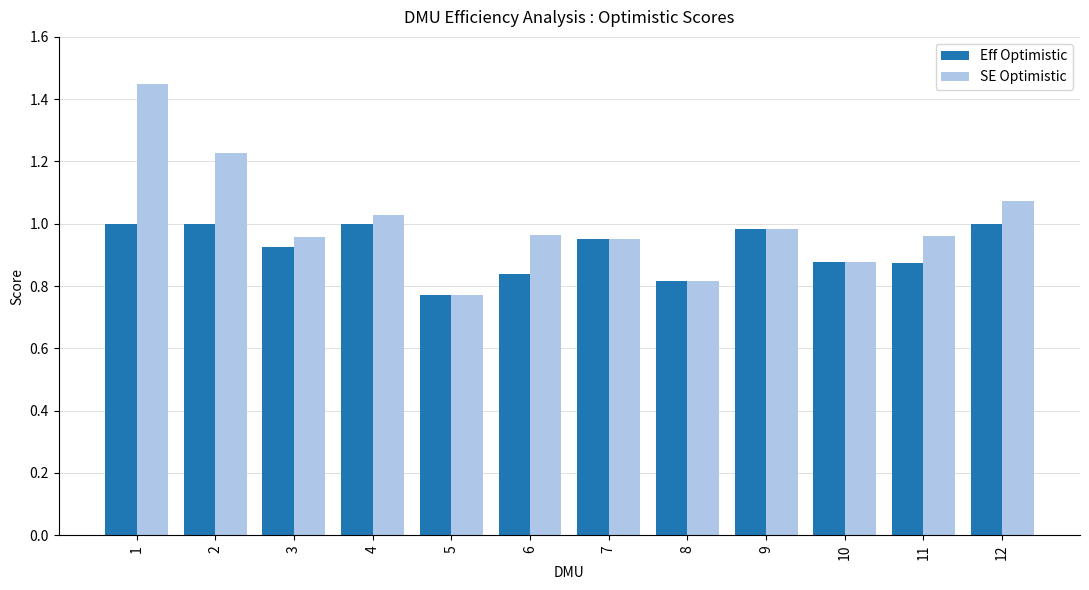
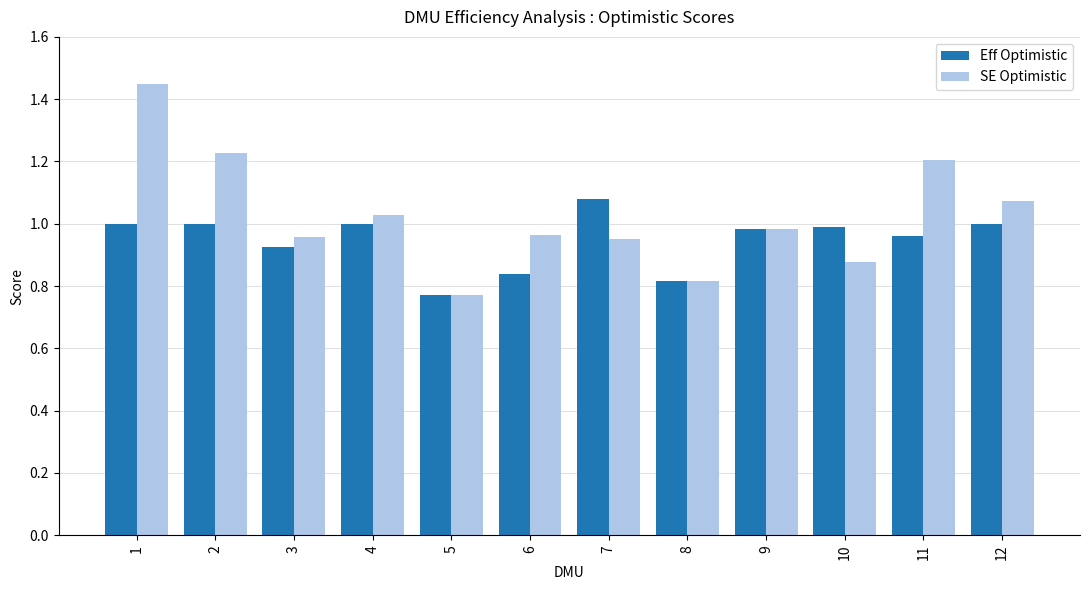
  {
    "Eff Optimistic": {
      "1": 1.00,
      "2": 1.00,
      "3": 0.92,
      "4": 1.00,
      "5": 0.77,
      "6": 0.84,
-     "7": 0.95,
+     "7": 1.08,
      "8": 0.82,
      "9": 0.98,
-     "10": 0.88,
-     "11": 0.88,
+     "10": 0.99,
+     "11": 0.96,
      "12": 1.00
    },
    "SE Optimistic": {
      "1": 1.45,
      "2": 1.23,
      "3": 0.96,
      "4": 1.03,
      "5": 0.77,
      "6": 0.96,
      "7": 0.95,
      "8": 0.82,
      "9": 0.98,
      "10": 0.88,
-     "11": 0.96,
+     "11": 1.20,
      "12": 1.07
    }
  }
